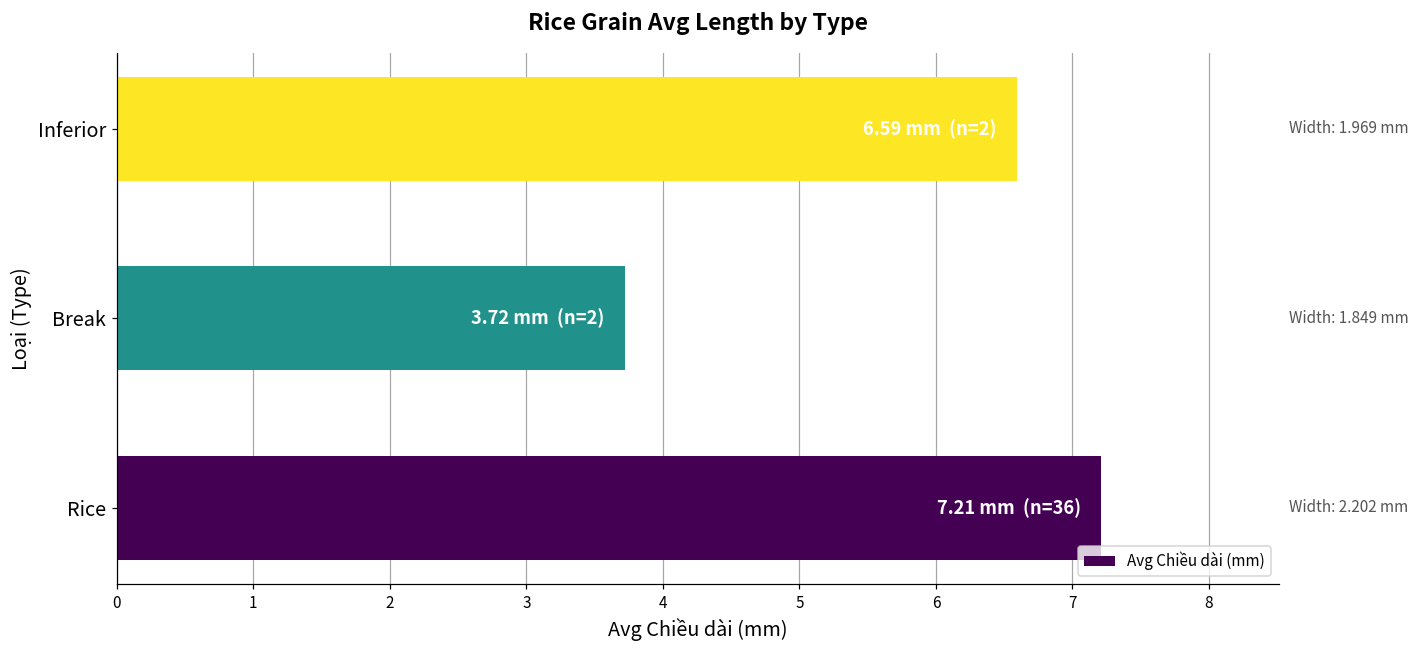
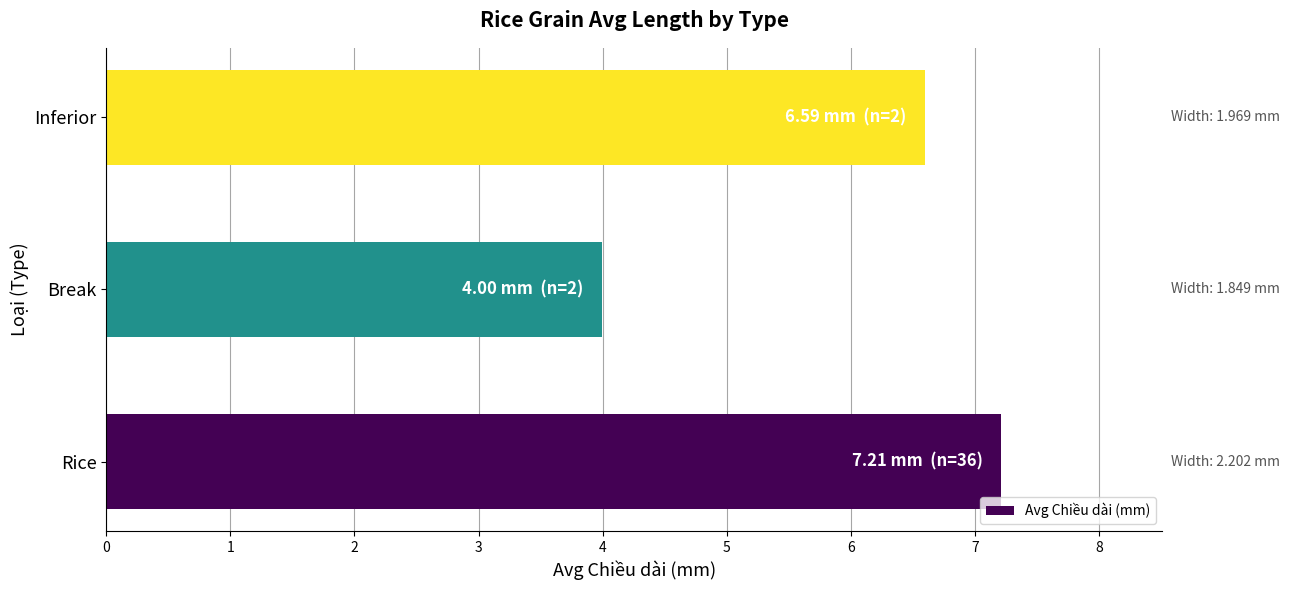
  {
    "Inferior": 6.59,
-   "Break": 3.72,
+   "Break": 4.00,
    "Rice": 7.21
  }
